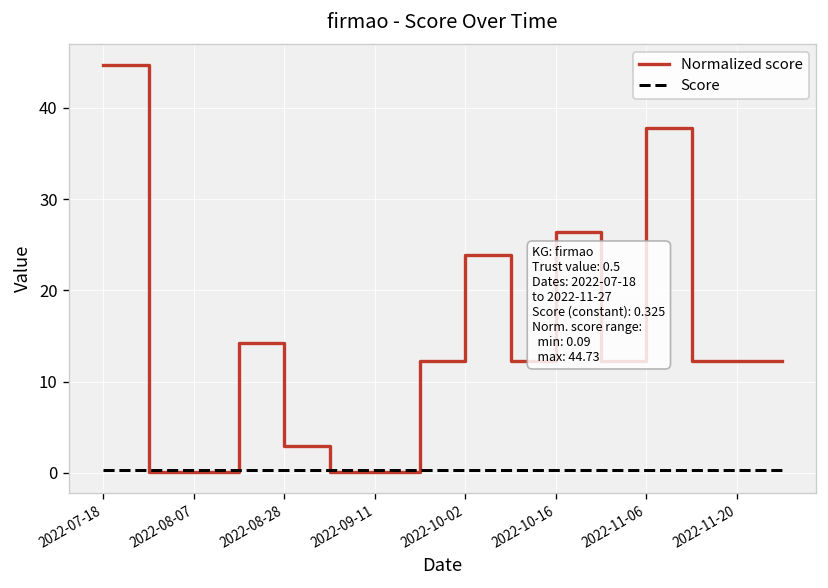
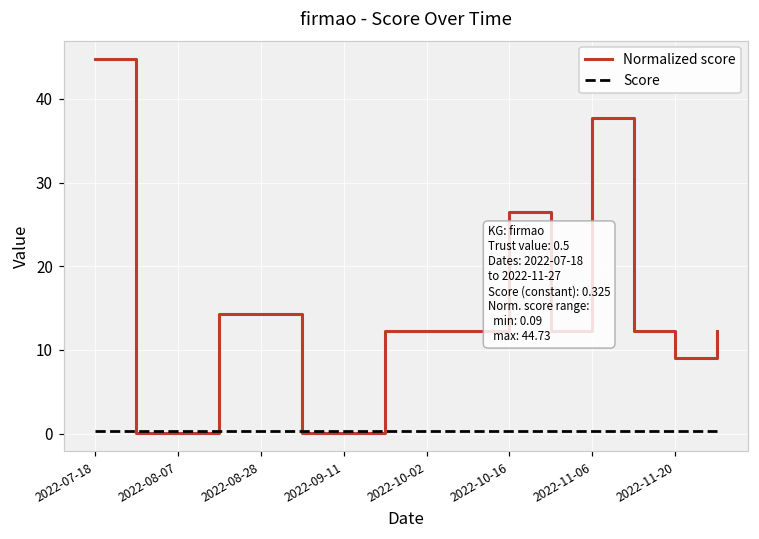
  {
    "Normalized score": {
      "2022-07-18": 45,
-     "2022-08-28": 3,
-     "2022-10-02": 24,
+     "2022-08-28": 14,
+     "2022-10-02": 12,
      "2022-10-16": 26,
      "2022-11-06": 38,
-     "2022-11-20": 12
+     "2022-11-20": 9
    },
    "Score": {
      "2022-07-18": 0,
      "2022-08-28": 0,
      "2022-10-02": 0,
      "2022-10-16": 0,
      "2022-11-06": 0,
      "2022-11-20": 0
    }
  }
